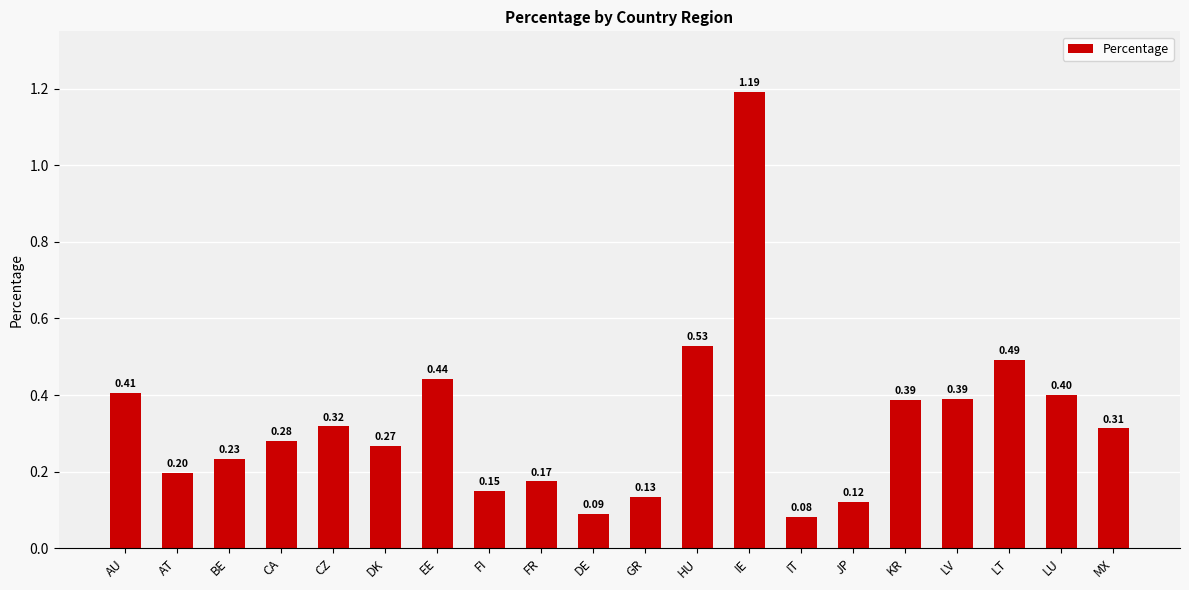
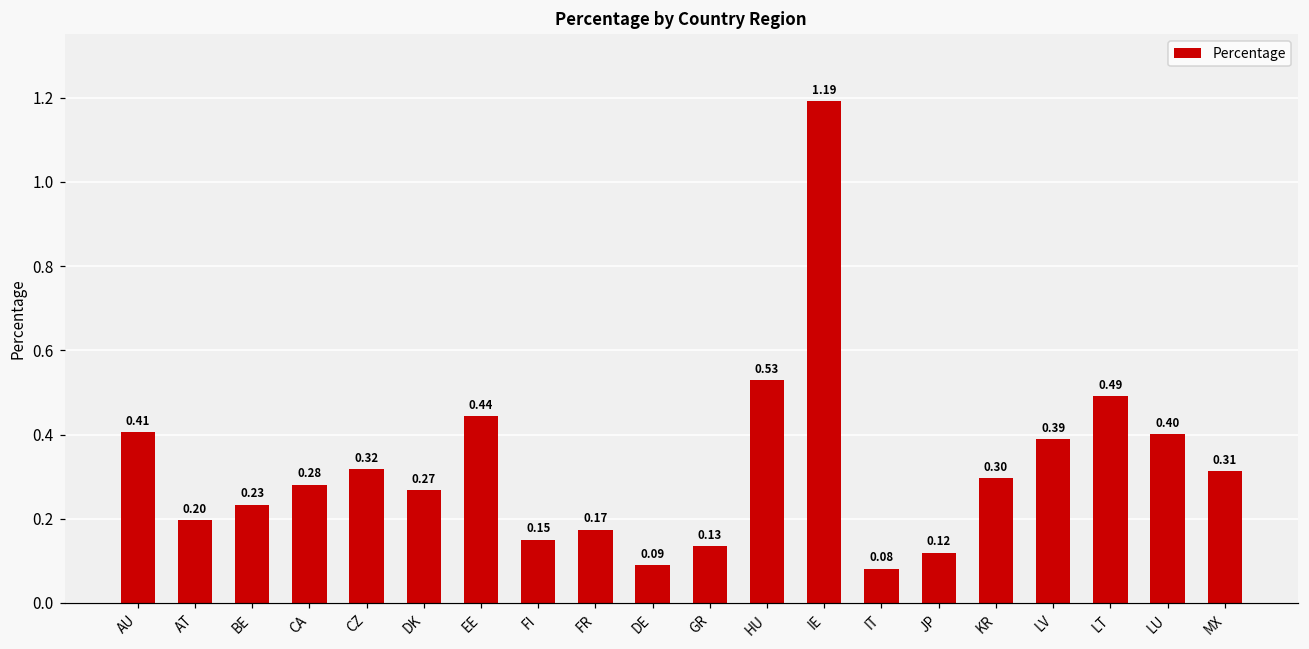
  {
    "AU": 0.41,
    "AT": 0.20,
    "BE": 0.23,
    "CA": 0.28,
    "CZ": 0.32,
    "DK": 0.27,
    "EE": 0.44,
    "FI": 0.15,
    "FR": 0.17,
    "DE": 0.09,
    "GR": 0.13,
    "HU": 0.53,
    "IE": 1.19,
    "IT": 0.08,
    "JP": 0.12,
-   "KR": 0.39,
+   "KR": 0.30,
    "LV": 0.39,
    "LT": 0.49,
    "LU": 0.40,
    "MX": 0.31
  }
